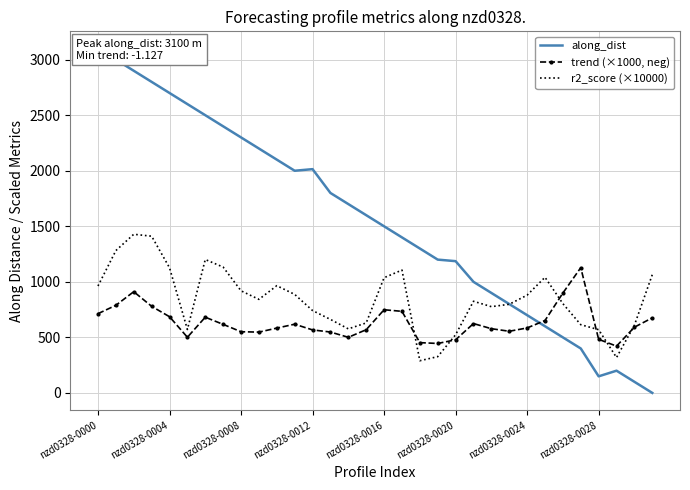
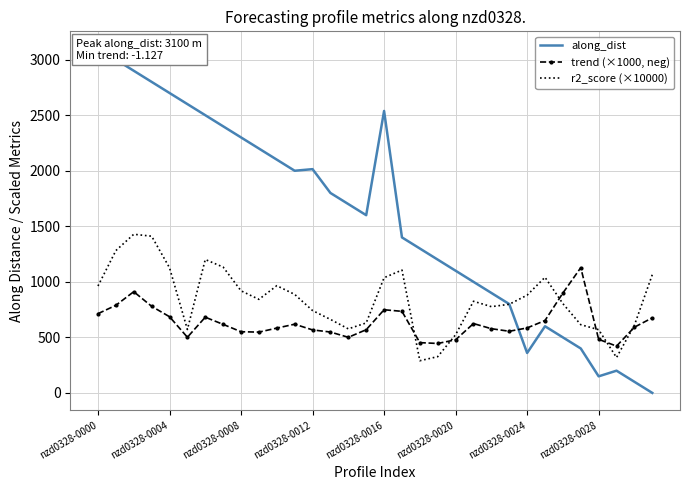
  {
    "along_dist": {
      "nzd0328-0004": 2700,
      "nzd0328-0008": 2300,
      "nzd0328-0012": 2010,
-     "nzd0328-0016": 1500,
-     "nzd0328-0020": 1190,
-     "nzd0328-0024": 700,
+     "nzd0328-0016": 2540,
+     "nzd0328-0020": 1100,
+     "nzd0328-0024": 360,
      "nzd0328-0028": 150
    }
  }
